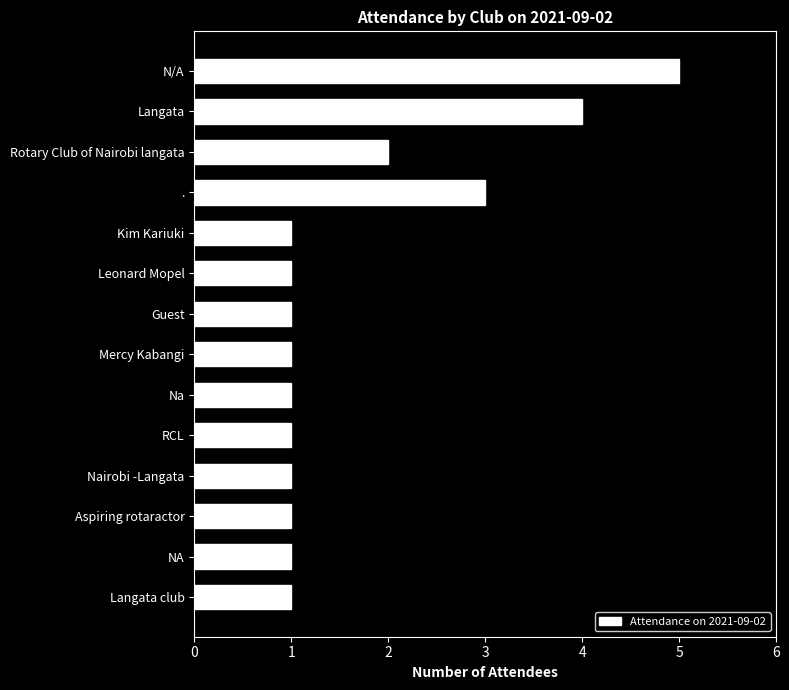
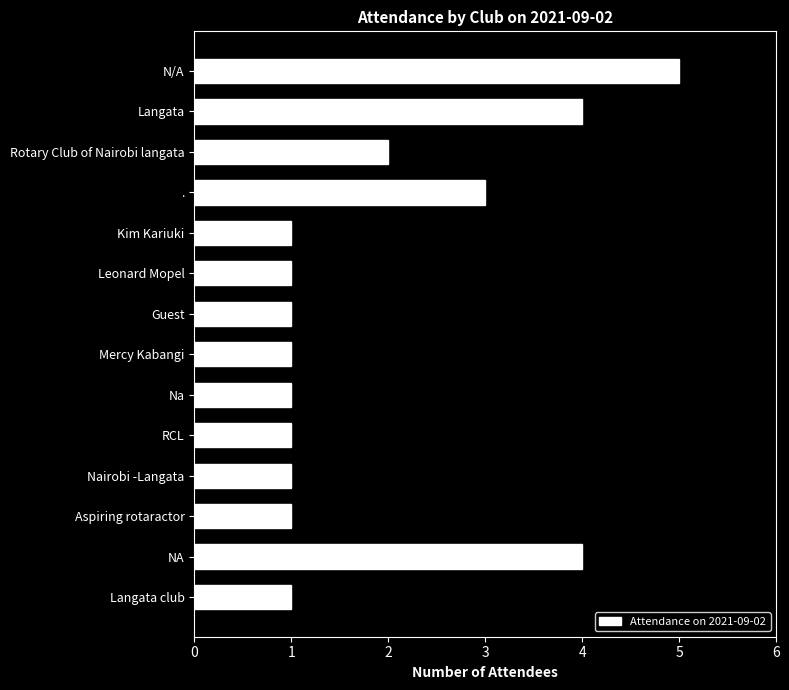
  {
    "N/A": 5,
    "Langata": 4,
    "Rotary Club of Nairobi langata": 2,
    ".": 3,
    "Kim Kariuki": 1,
    "Leonard Mopel": 1,
    "Guest": 1,
    "Mercy Kabangi": 1,
    "Na": 1,
    "RCL": 1,
    "Nairobi -Langata": 1,
    "Aspiring rotaractor": 1,
-   "NA": 1,
+   "NA": 4,
    "Langata club": 1
  }
